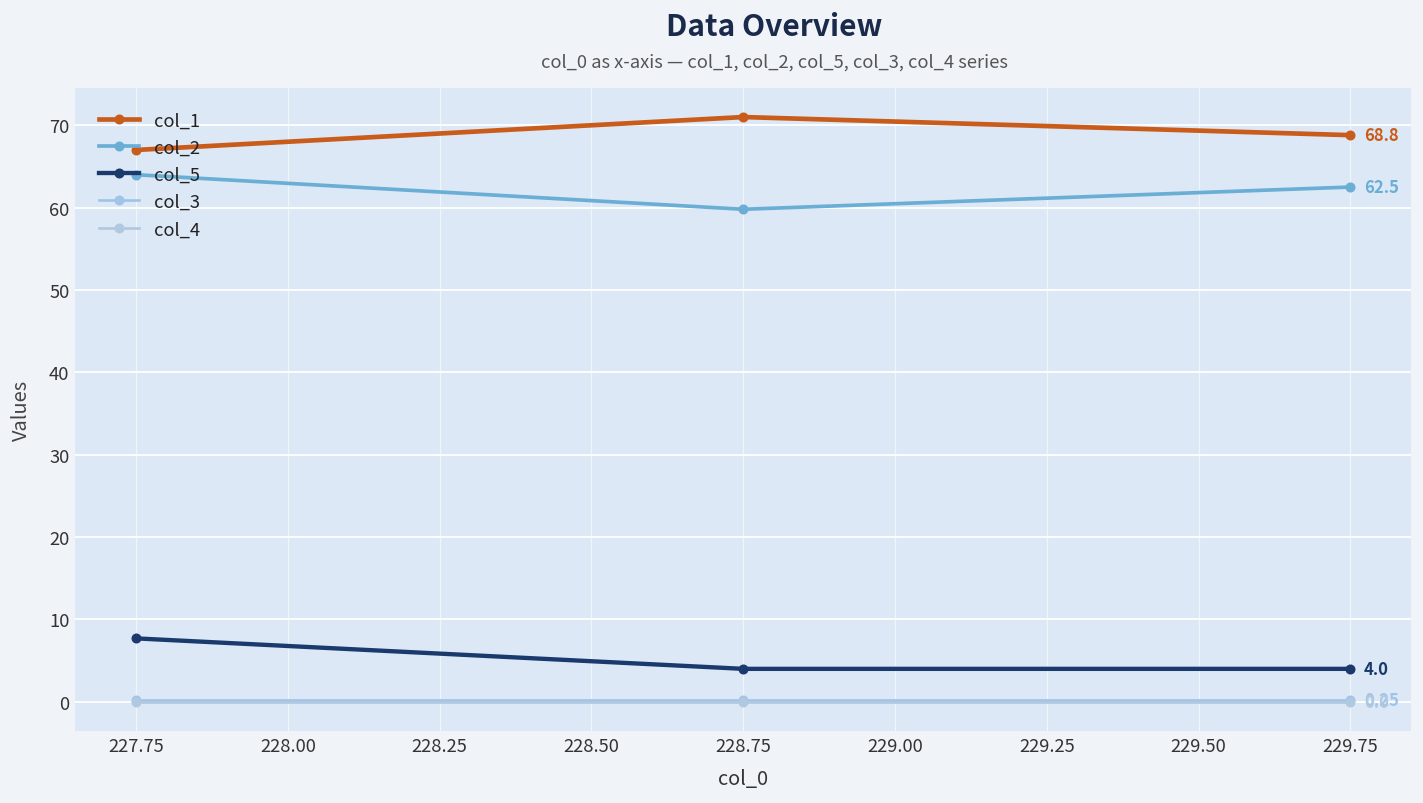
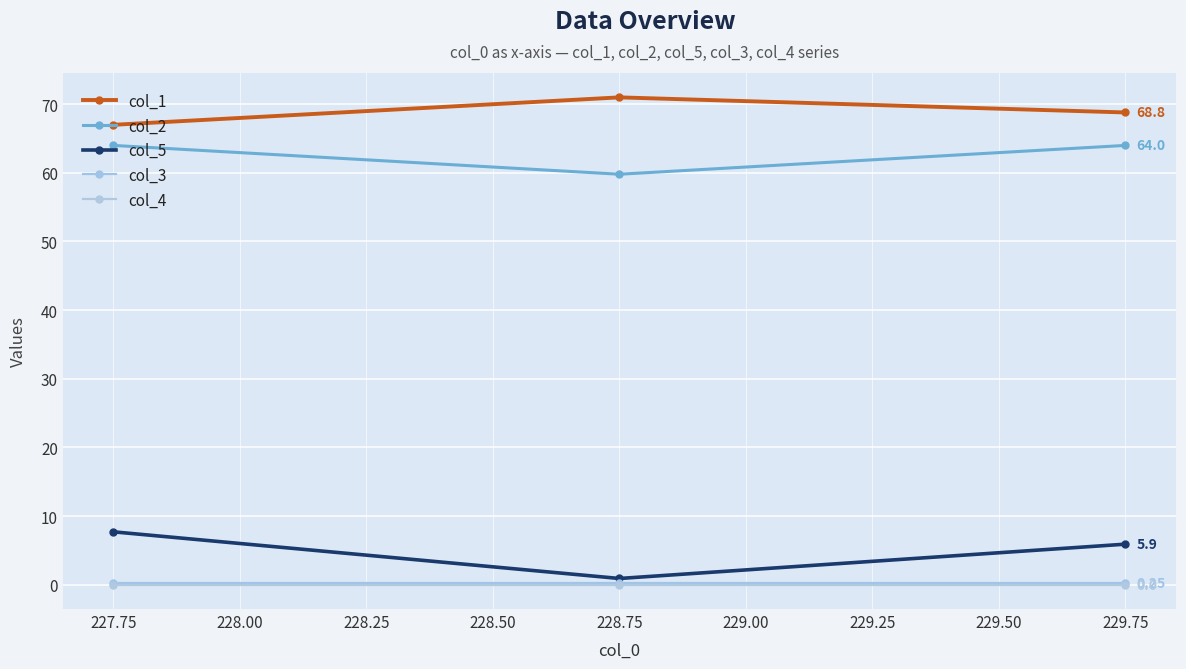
  {
    "col_1": {
      "229.75": 68.8
    },
    "col_2": {
-     "229.75": 62.5
+     "229.75": 64.0
    },
    "col_5": {
-     "228.75": 4,
-     "229.75": 4.0
+     "228.75": 1,
+     "229.75": 5.9
    }
  }
